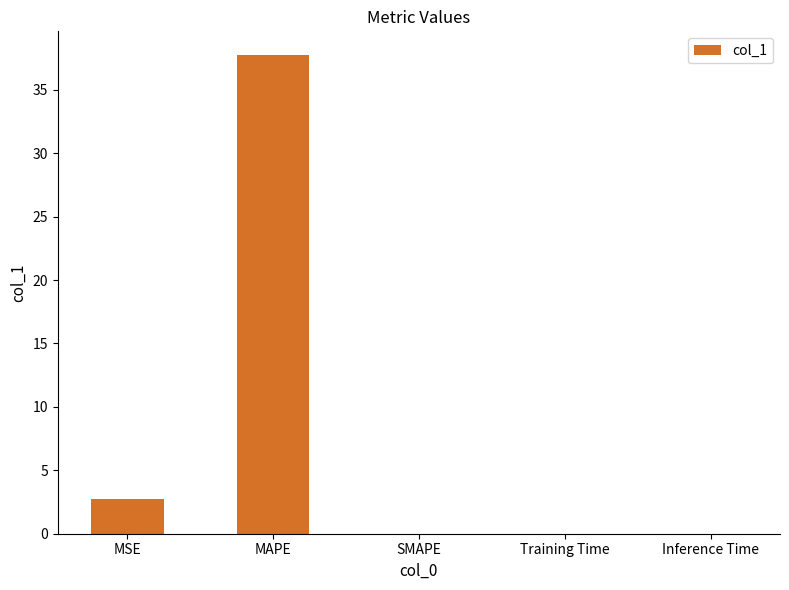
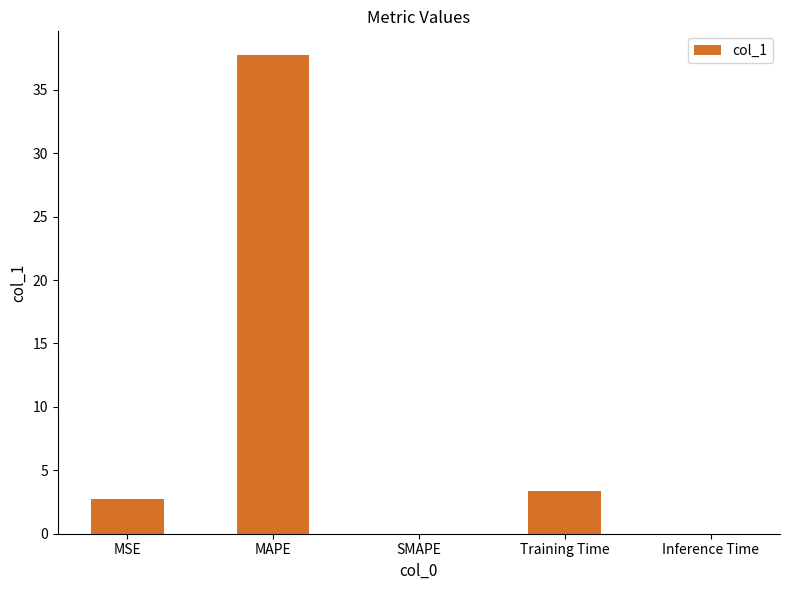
  {
    "MSE": 2.8,
    "MAPE": 37.7,
    "SMAPE": 0.0,
-   "Training Time": 0.0
+   "Training Time": 3.4
  }
